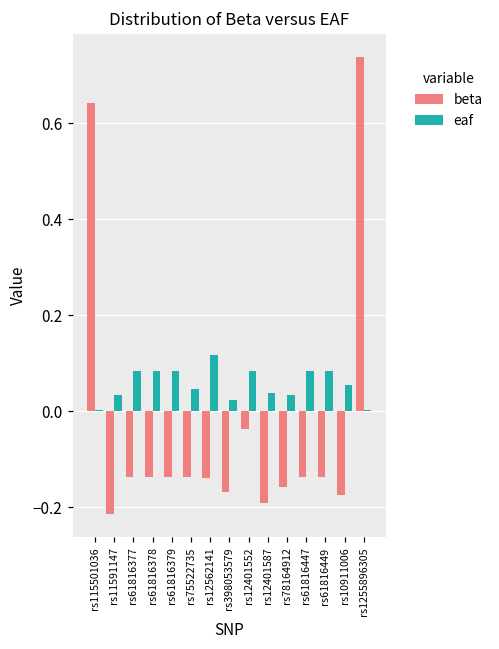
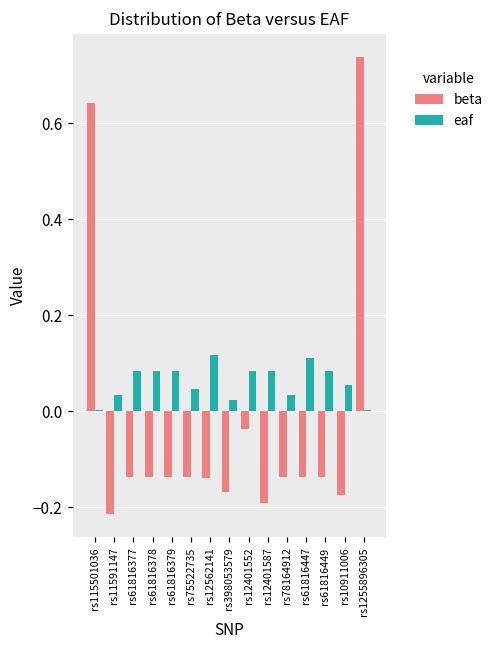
  {
    "beta": {
      "rs115501036": 0.64,
      "rs11591147": -0.21,
      "rs61816377": -0.14,
      "rs61816378": -0.14,
      "rs61816379": -0.14,
      "rs75522735": -0.14,
      "rs12562141": -0.14,
      "rs398053579": -0.17,
      "rs12401552": -0.04,
      "rs12401587": -0.19,
-     "rs78164912": -0.16,
+     "rs78164912": -0.14,
      "rs61816447": -0.14,
      "rs61816449": -0.14,
      "rs10911006": -0.17,
      "rs1255896305": 0.74
    },
    "eaf": {
      "rs11591147": 0.03,
      "rs61816377": 0.08,
      "rs61816378": 0.08,
      "rs61816379": 0.08,
      "rs75522735": 0.05,
      "rs12562141": 0.12,
      "rs398053579": 0.02,
      "rs12401552": 0.08,
-     "rs12401587": 0.04,
+     "rs12401587": 0.08,
      "rs78164912": 0.03,
-     "rs61816447": 0.08,
+     "rs61816447": 0.11,
      "rs61816449": 0.08,
      "rs10911006": 0.05
    }
  }
